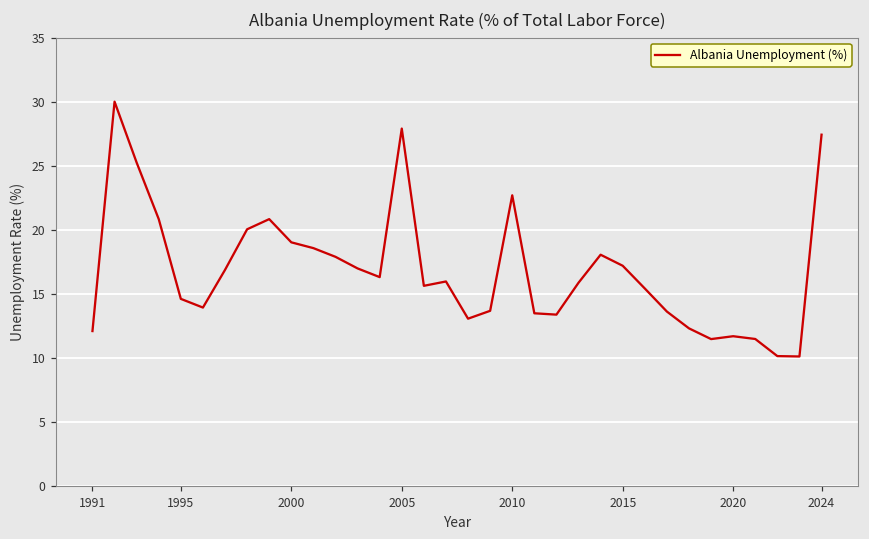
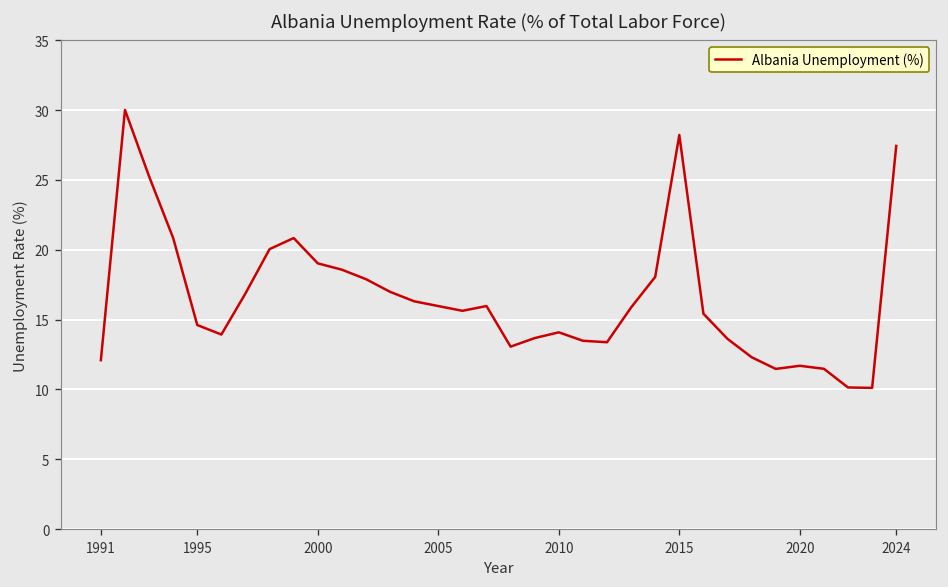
  {
    "1991": 12.1,
    "1995": 14.6,
    "2000": 19.0,
-   "2005": 27.9,
-   "2010": 22.7,
-   "2015": 17.2,
+   "2005": 16.0,
+   "2010": 14.1,
+   "2015": 28.2,
    "2020": 11.7,
    "2024": 27.4
  }
